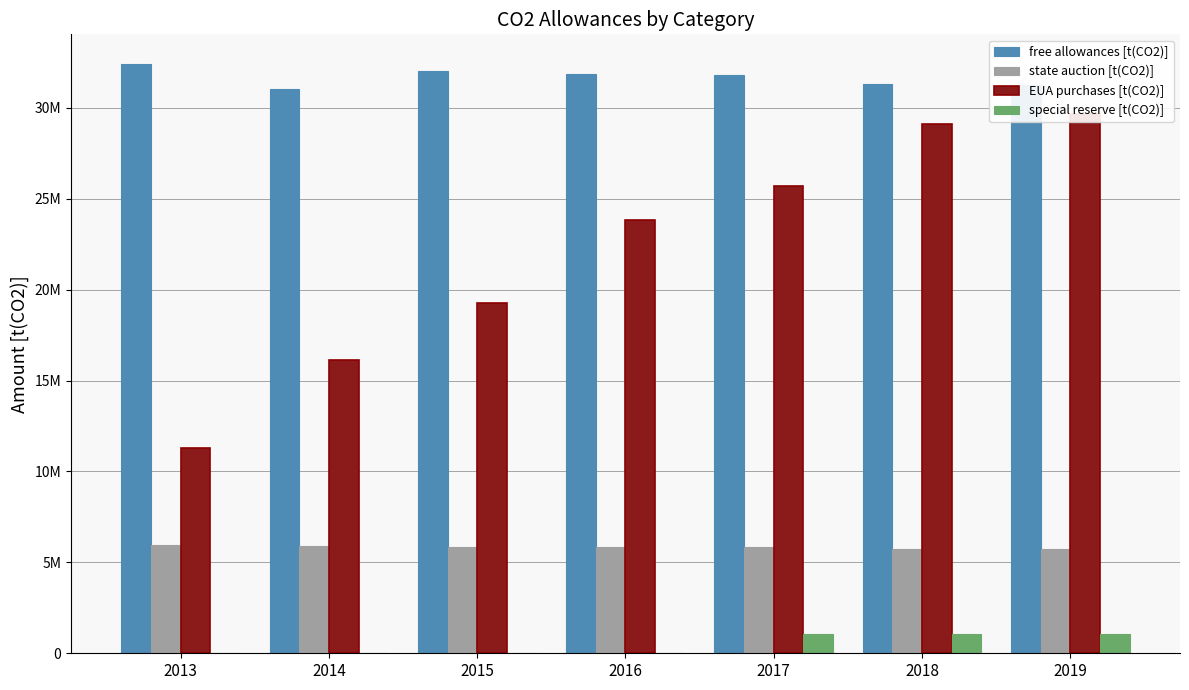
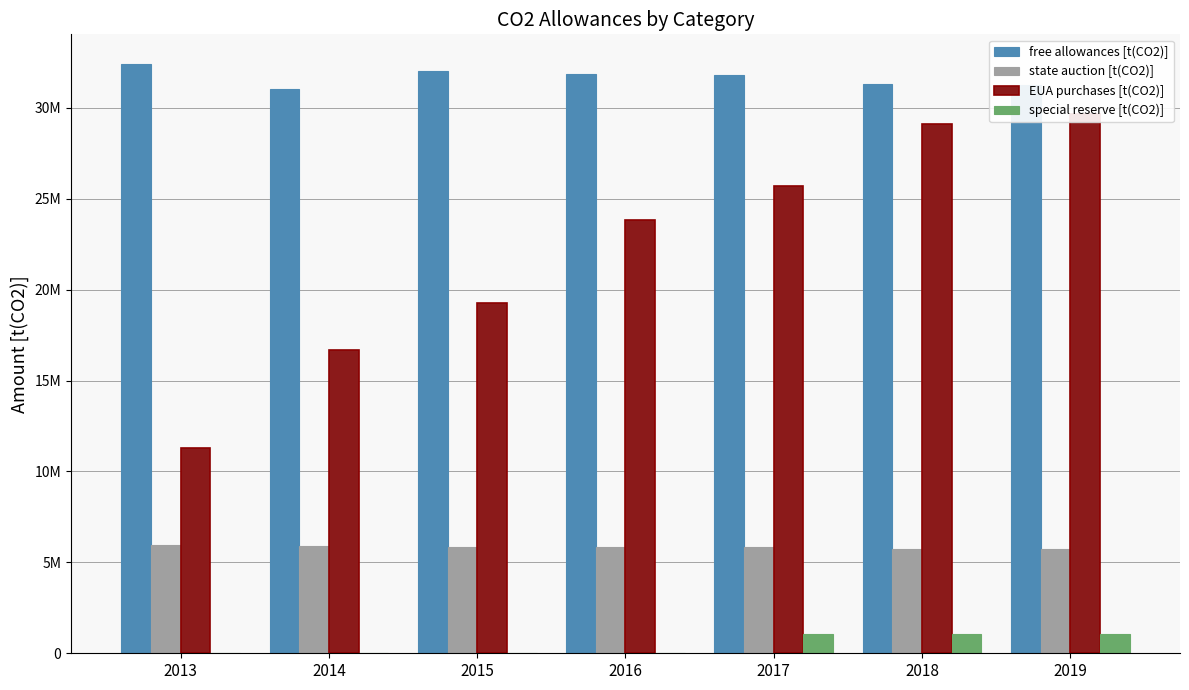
  {
    "free allowances [t(CO2)]": {
      "2013": 32400000,
      "2014": 31000000,
      "2015": 32000000,
      "2016": 31800000,
      "2017": 31800000,
      "2018": 31300000
    },
    "state auction [t(CO2)]": {
      "2013": 5900000,
      "2014": 5900000,
      "2015": 5900000,
      "2016": 5800000,
      "2017": 5800000,
      "2018": 5700000,
      "2019": 5700000
    },
    "EUA purchases [t(CO2)]": {
      "2013": 11300000,
-     "2014": 16100000,
+     "2014": 16700000,
      "2015": 19200000,
      "2016": 23800000,
      "2017": 25700000,
      "2018": 29100000
    },
    "special reserve [t(CO2)]": {
      "2013": 0,
      "2014": 0,
      "2015": 0,
      "2016": 0,
      "2017": 1100000,
      "2018": 1100000,
      "2019": 1100000
    }
  }
